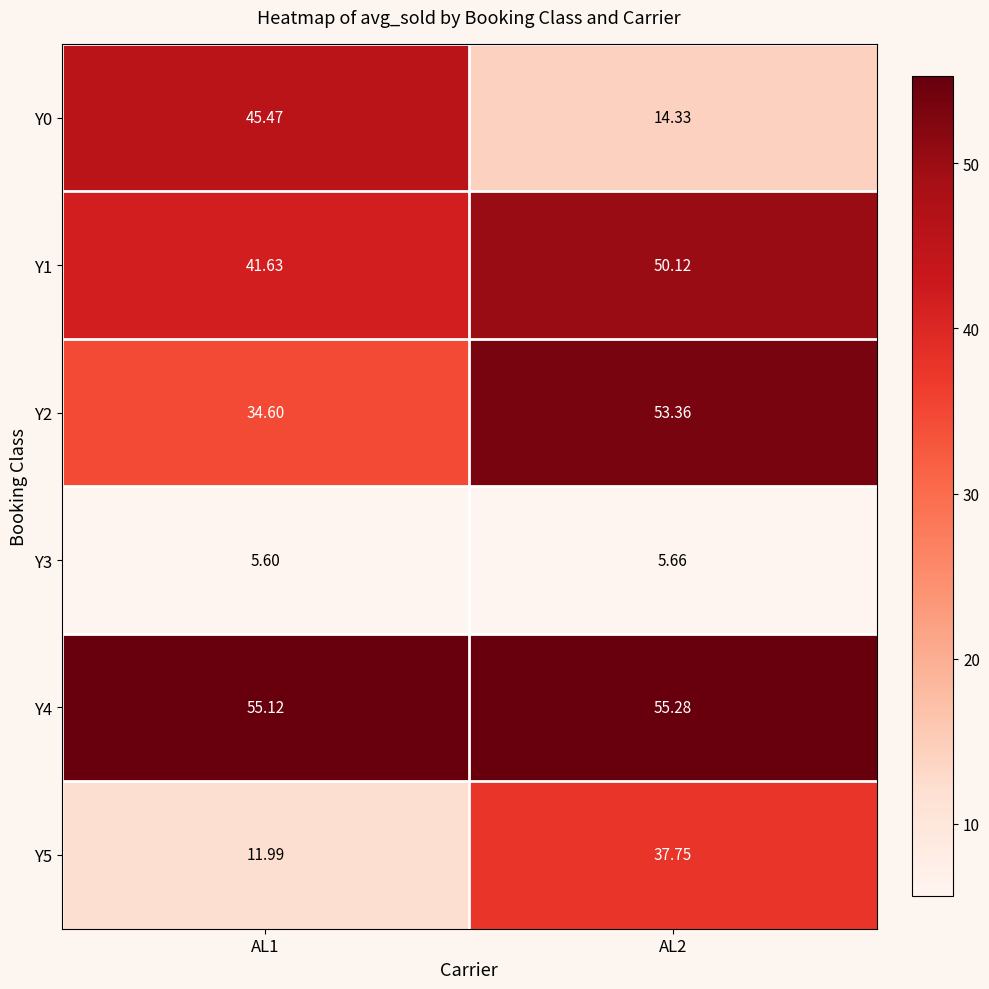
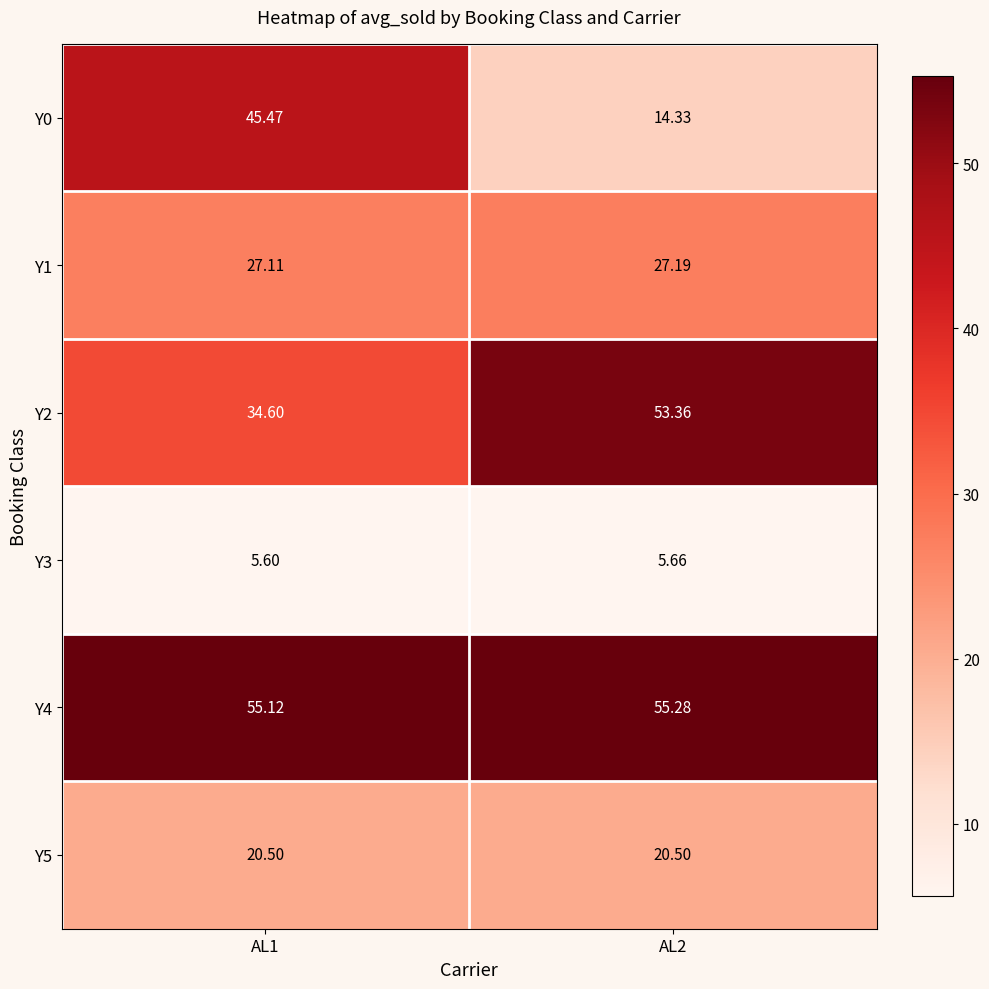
  {
    "Y0": {
      "AL1": 45.47,
      "AL2": 14.33
    },
    "Y1": {
-     "AL1": 41.63,
-     "AL2": 50.12
+     "AL1": 27.11,
+     "AL2": 27.19
    },
    "Y2": {
      "AL1": 34.60,
      "AL2": 53.36
    },
    "Y3": {
      "AL1": 5.60,
      "AL2": 5.66
    },
    "Y4": {
      "AL1": 55.12,
      "AL2": 55.28
    },
    "Y5": {
-     "AL1": 11.99,
-     "AL2": 37.75
+     "AL1": 20.50,
+     "AL2": 20.50
    }
  }
